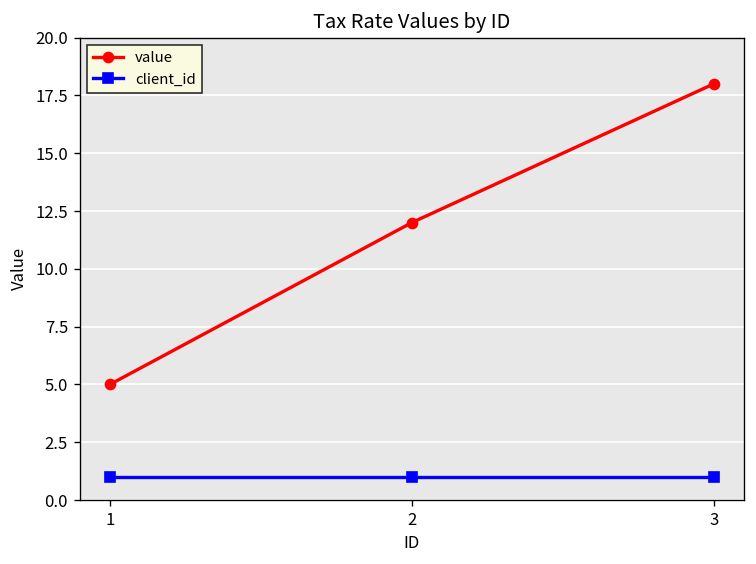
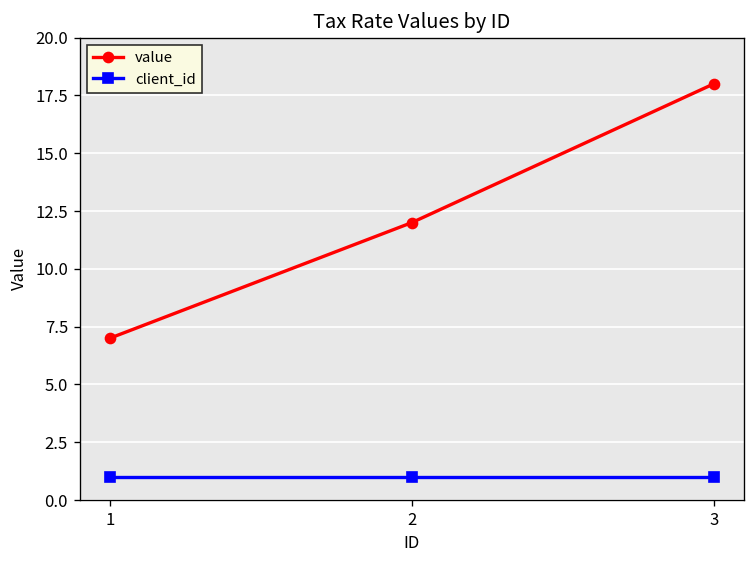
  {
    "value": {
-     "1": 5,
+     "1": 7,
      "2": 12,
      "3": 18
    },
    "client_id": {
      "1": 1,
      "2": 1,
      "3": 1
    }
  }
